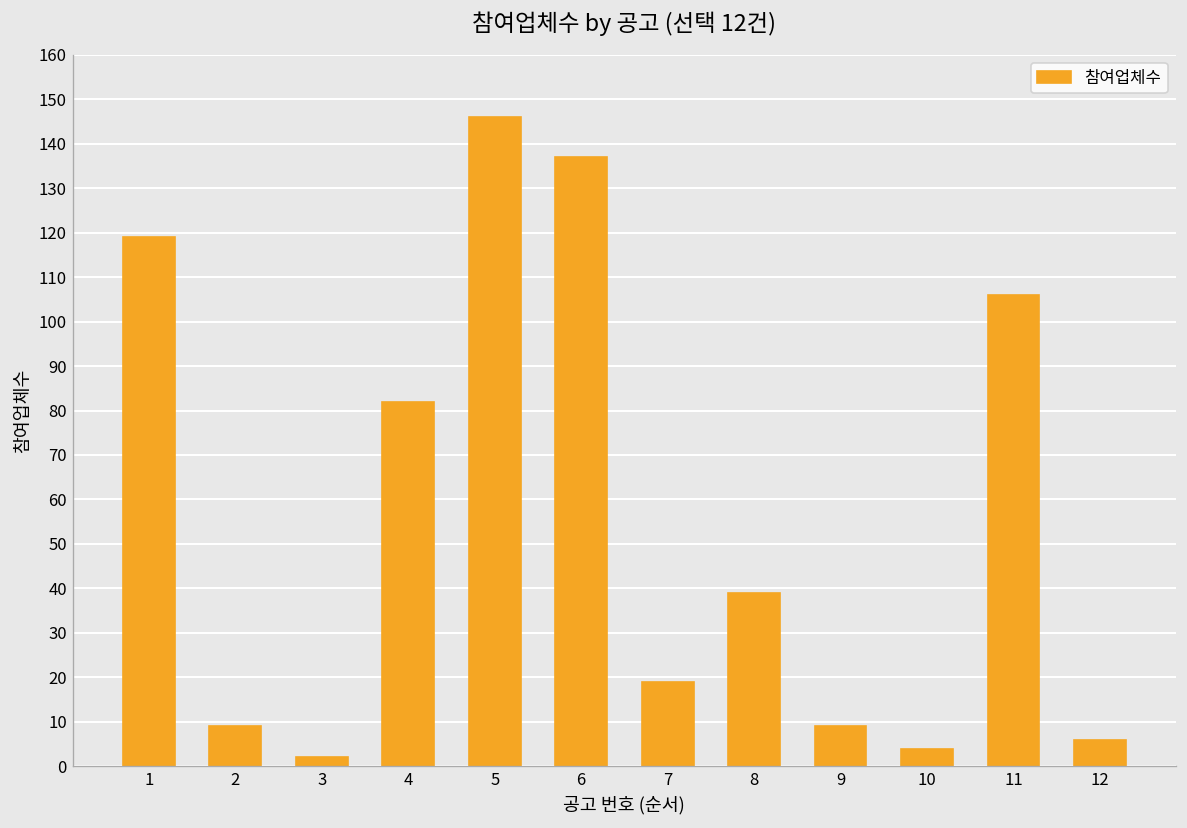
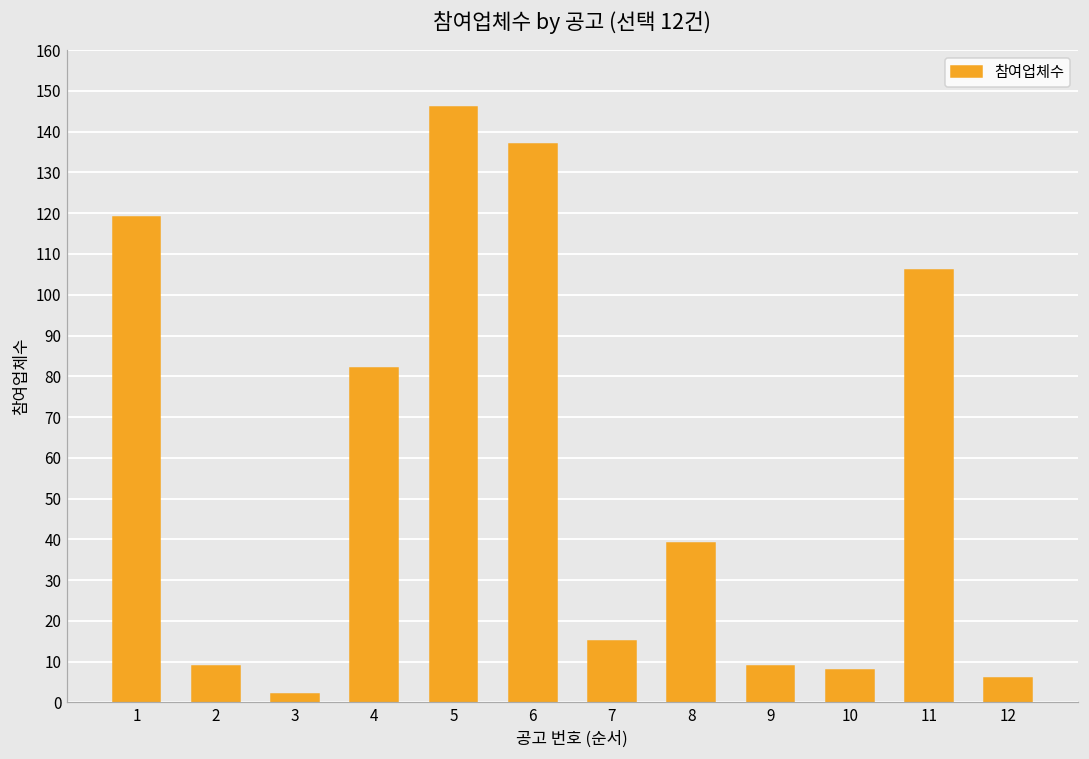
  {
    "1": 119,
    "2": 9,
    "3": 2,
    "4": 82,
    "5": 146,
    "6": 137,
-   "7": 19,
+   "7": 15,
    "8": 39,
    "9": 9,
-   "10": 4,
+   "10": 8,
    "11": 106,
    "12": 6
  }
